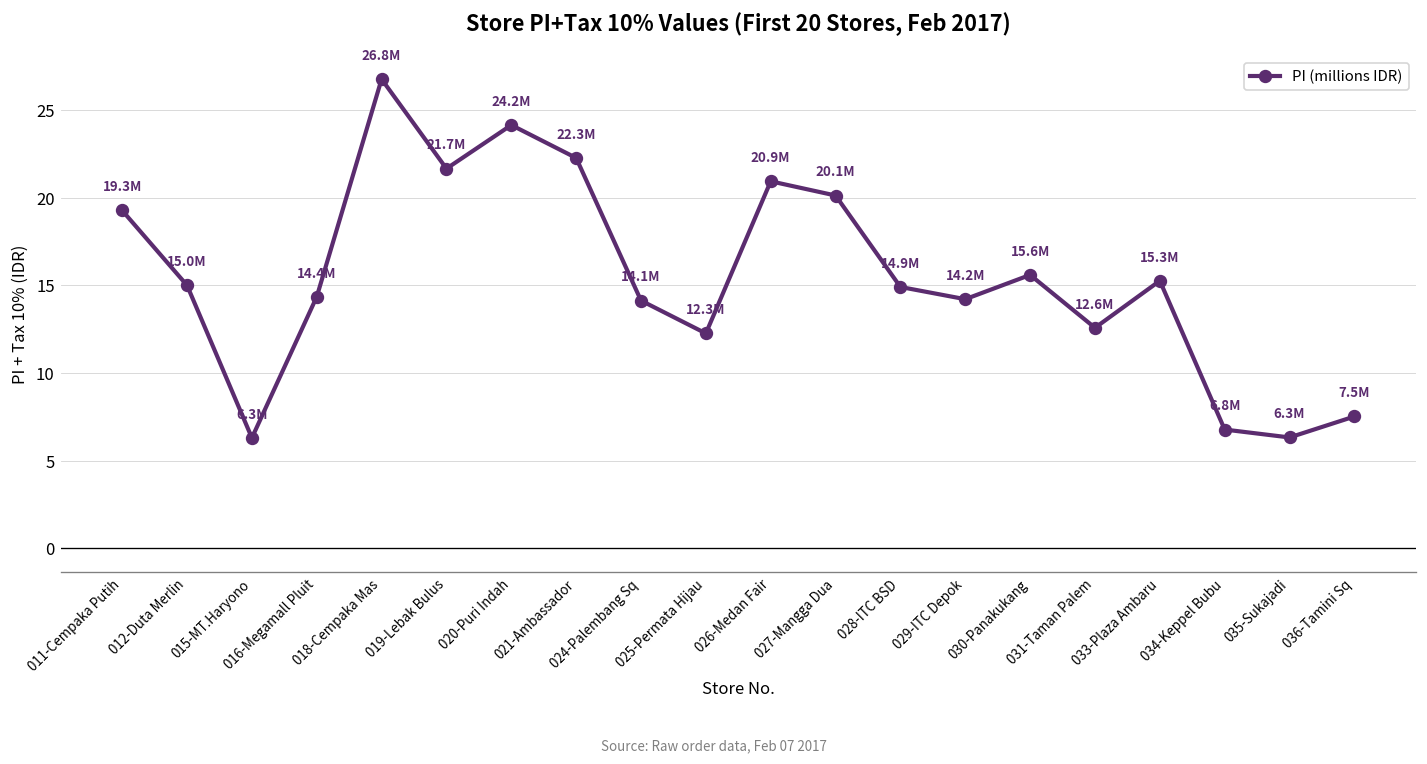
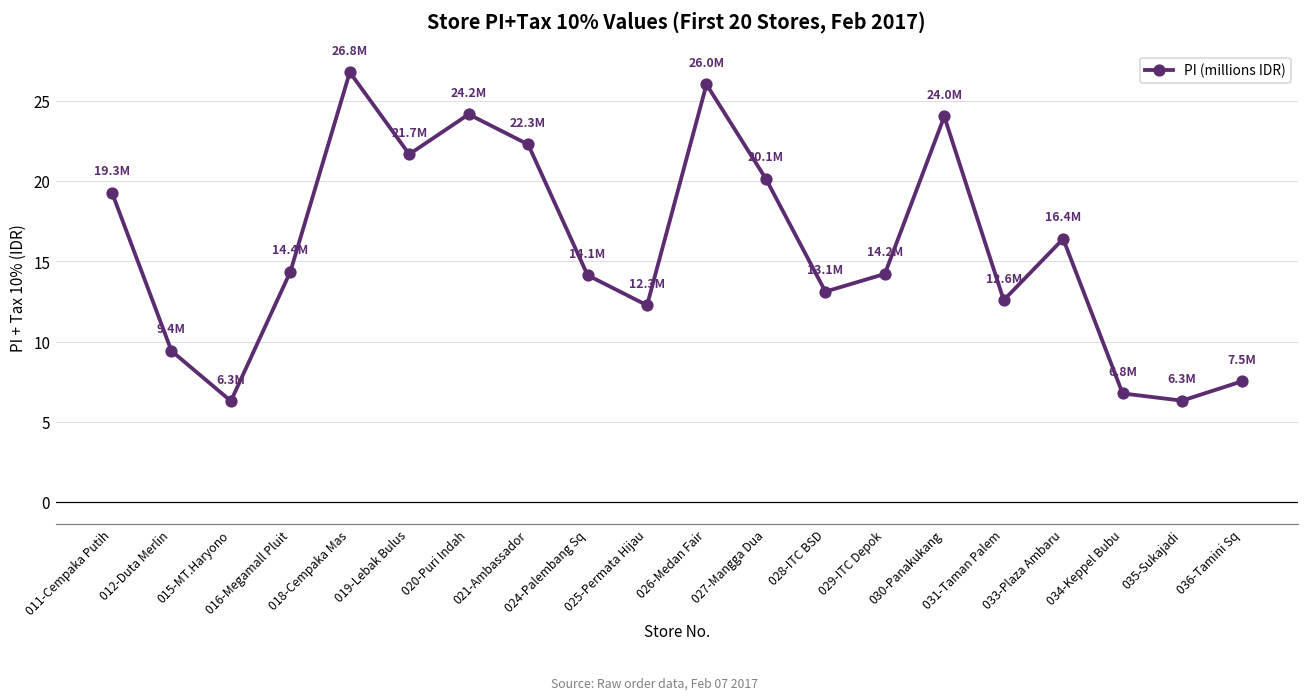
  {
    "011-Cempaka Putih": "19.3M",
-   "012-Duta Merlin": "15.0M",
+   "012-Duta Merlin": "9.4M",
    "015-MT.Haryono": "6.3M",
    "016-Megamall Pluit": "14.4M",
    "018-Cempaka Mas": "26.8M",
    "019-Lebak Bulus": "21.7M",
    "020-Puri Indah": "24.2M",
    "021-Ambassador": "22.3M",
    "024-Palembang Sq": "14.1M",
    "025-Permata Hijau": "12.3M",
-   "026-Medan Fair": "20.9M",
+   "026-Medan Fair": "26.0M",
    "027-Mangga Dua": "20.1M",
-   "028-ITC BSD": "14.9M",
+   "028-ITC BSD": "13.1M",
    "029-ITC Depok": "14.2M",
-   "030-Panakukang": "15.6M",
+   "030-Panakukang": "24.0M",
    "031-Taman Palem": "12.6M",
-   "033-Plaza Ambaru": "15.3M",
+   "033-Plaza Ambaru": "16.4M",
    "034-Keppel Bubu": "6.8M",
    "035-Sukajadi": "6.3M",
    "036-Tamini Sq": "7.5M"
  }
